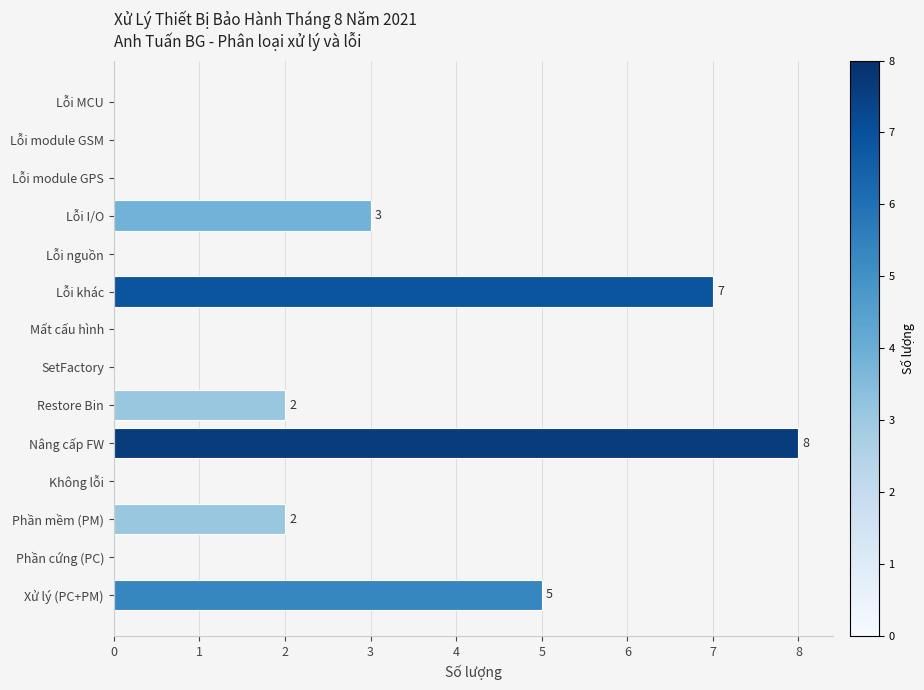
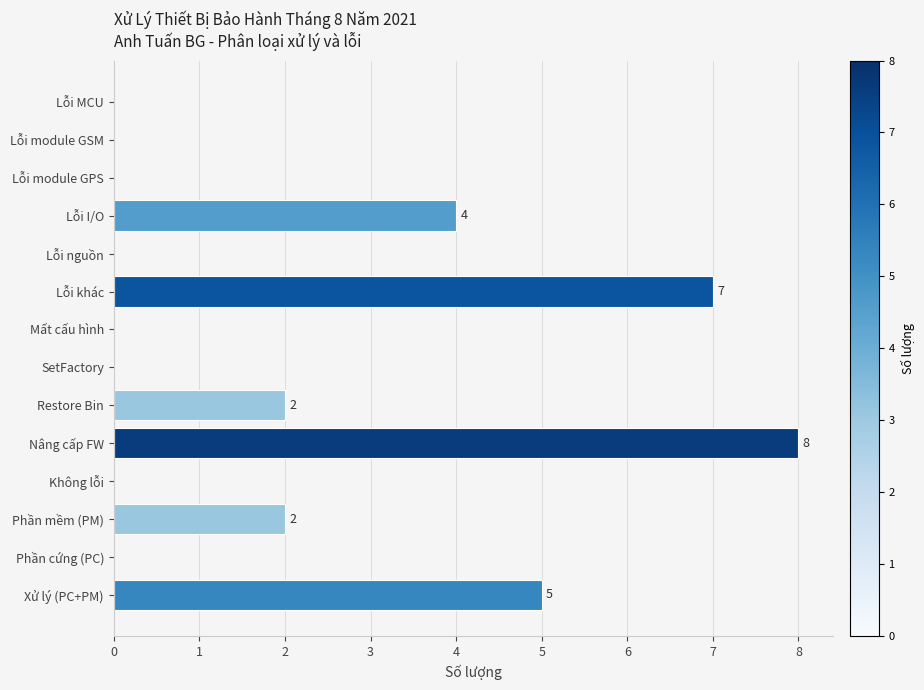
  {
-   "Lỗi I/O": 3,
+   "Lỗi I/O": 4,
    "Lỗi khác": 7,
    "Restore Bin": 2,
    "Nâng cấp FW": 8,
    "Phần mềm (PM)": 2,
    "Xử lý (PC+PM)": 5
  }
